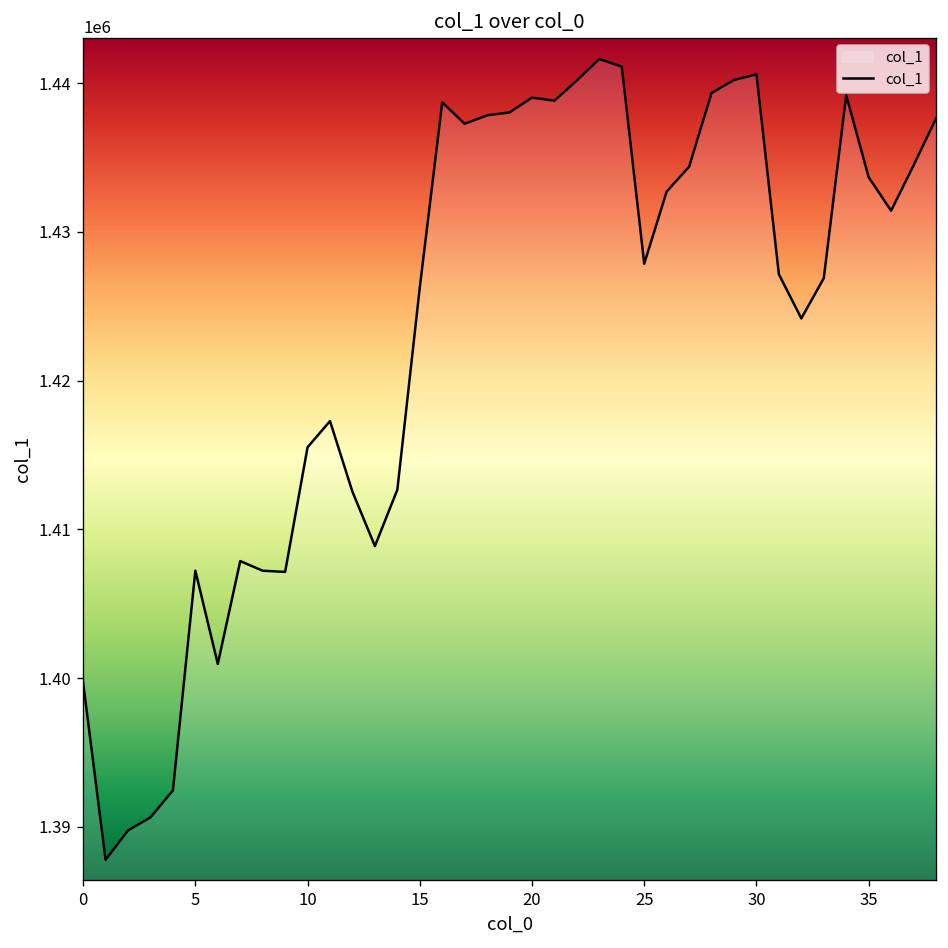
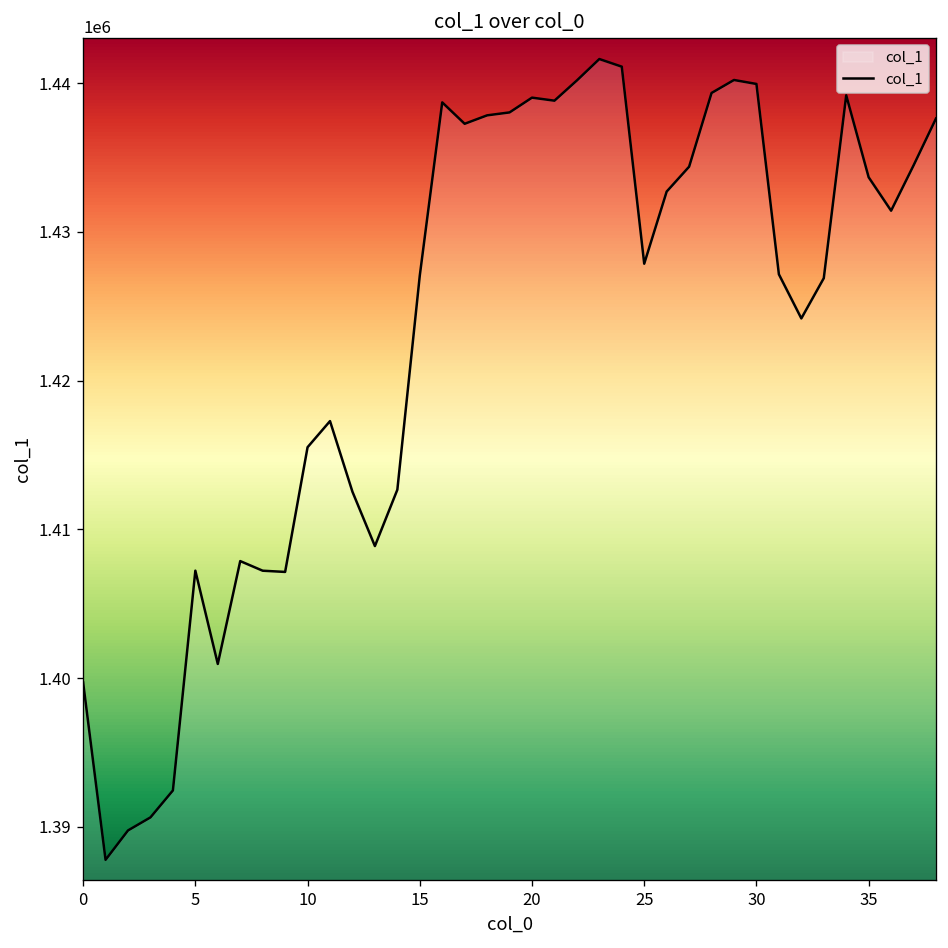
  {
    "0": 1399700,
    "5": 1407200,
    "10": 1415500,
-   "15": 1426300,
+   "15": 1427100,
    "20": 1439000,
    "25": 1427900,
-   "30": 1440600,
+   "30": 1440000,
    "35": 1433700
  }
